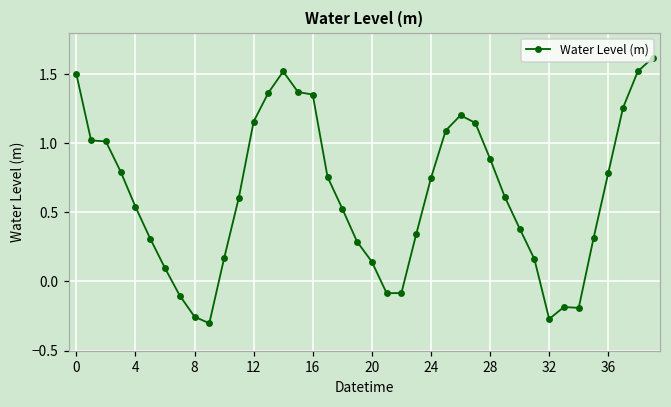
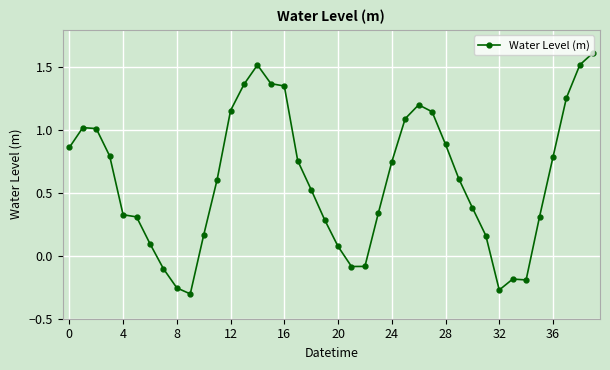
  {
-   "0": 1.50,
-   "4": 0.54,
+   "0": 0.86,
+   "4": 0.33,
    "8": -0.25,
    "12": 1.16,
    "16": 1.35,
-   "20": 0.14,
+   "20": 0.08,
    "24": 0.75,
    "28": 0.89,
    "32": -0.27,
    "36": 0.79
  }
